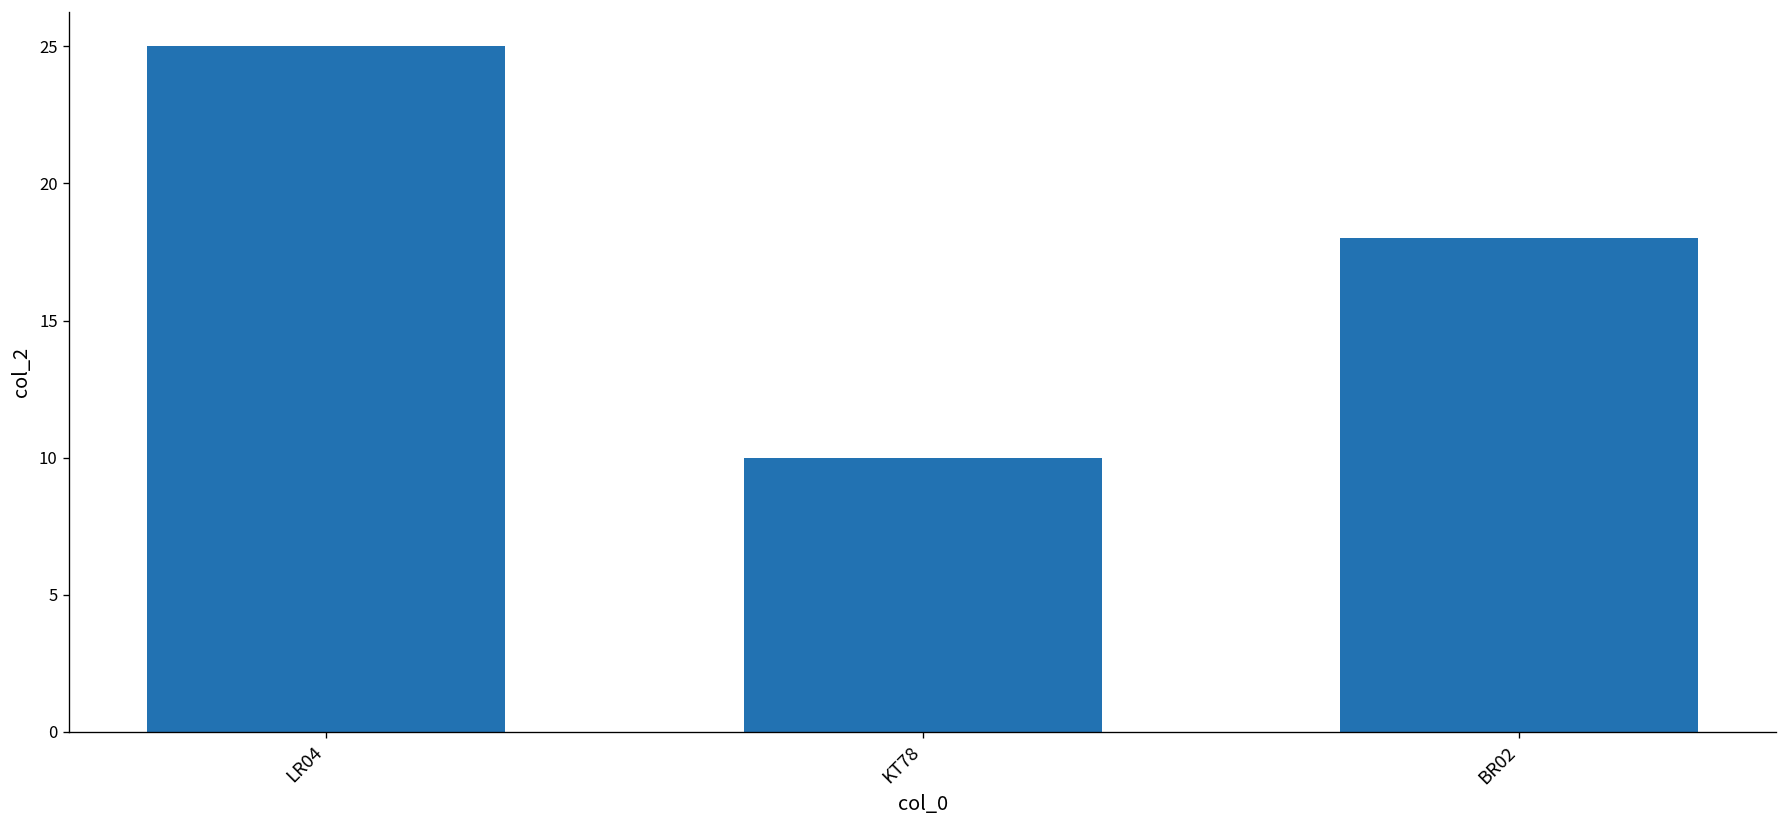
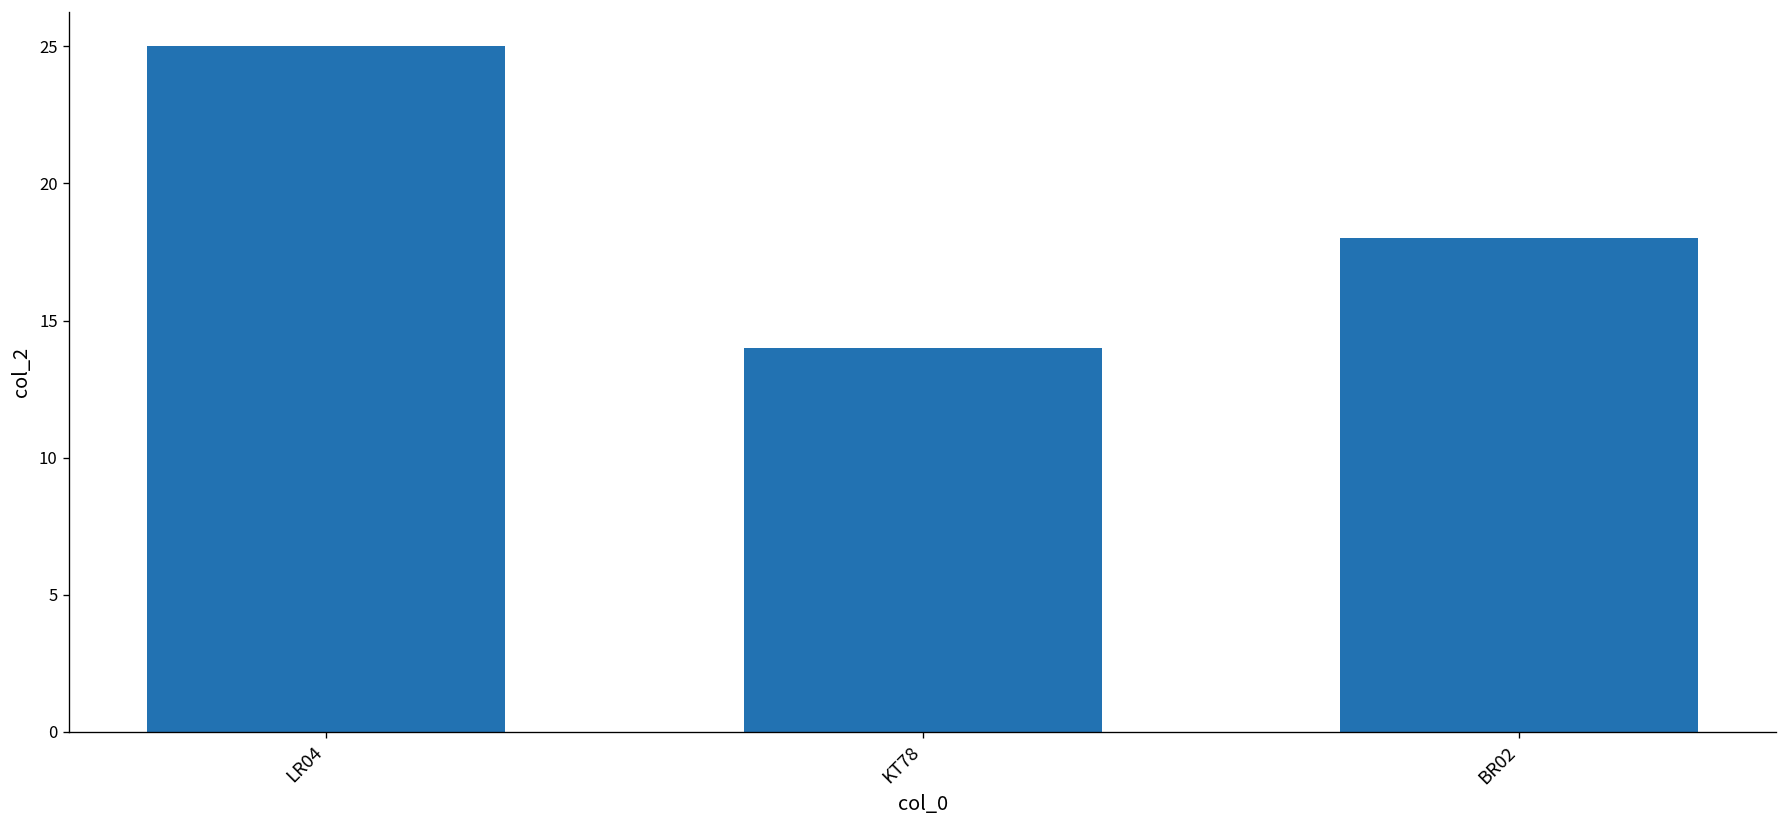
  {
    "LR04": 25,
-   "KT78": 10,
+   "KT78": 14,
    "BR02": 18
  }
